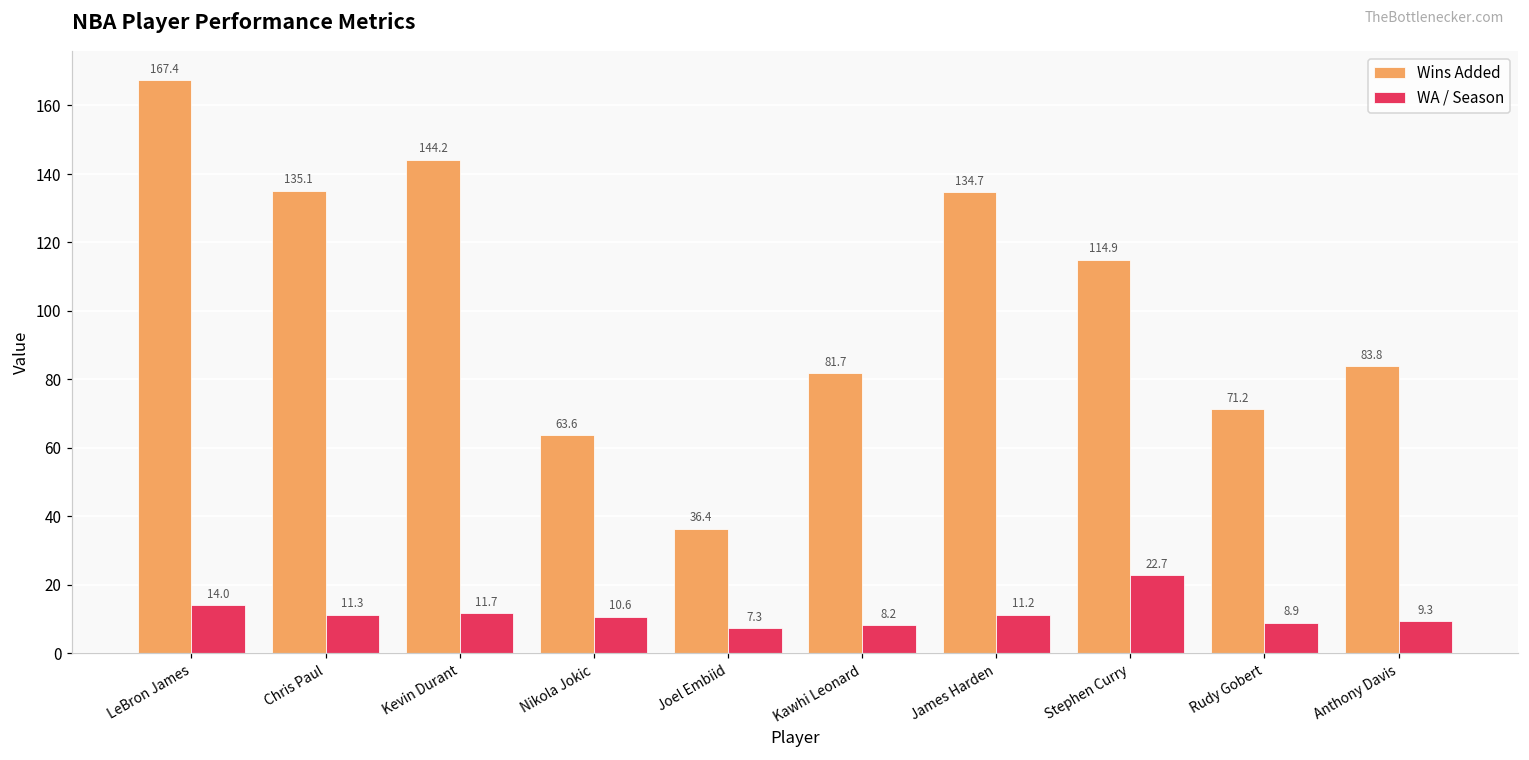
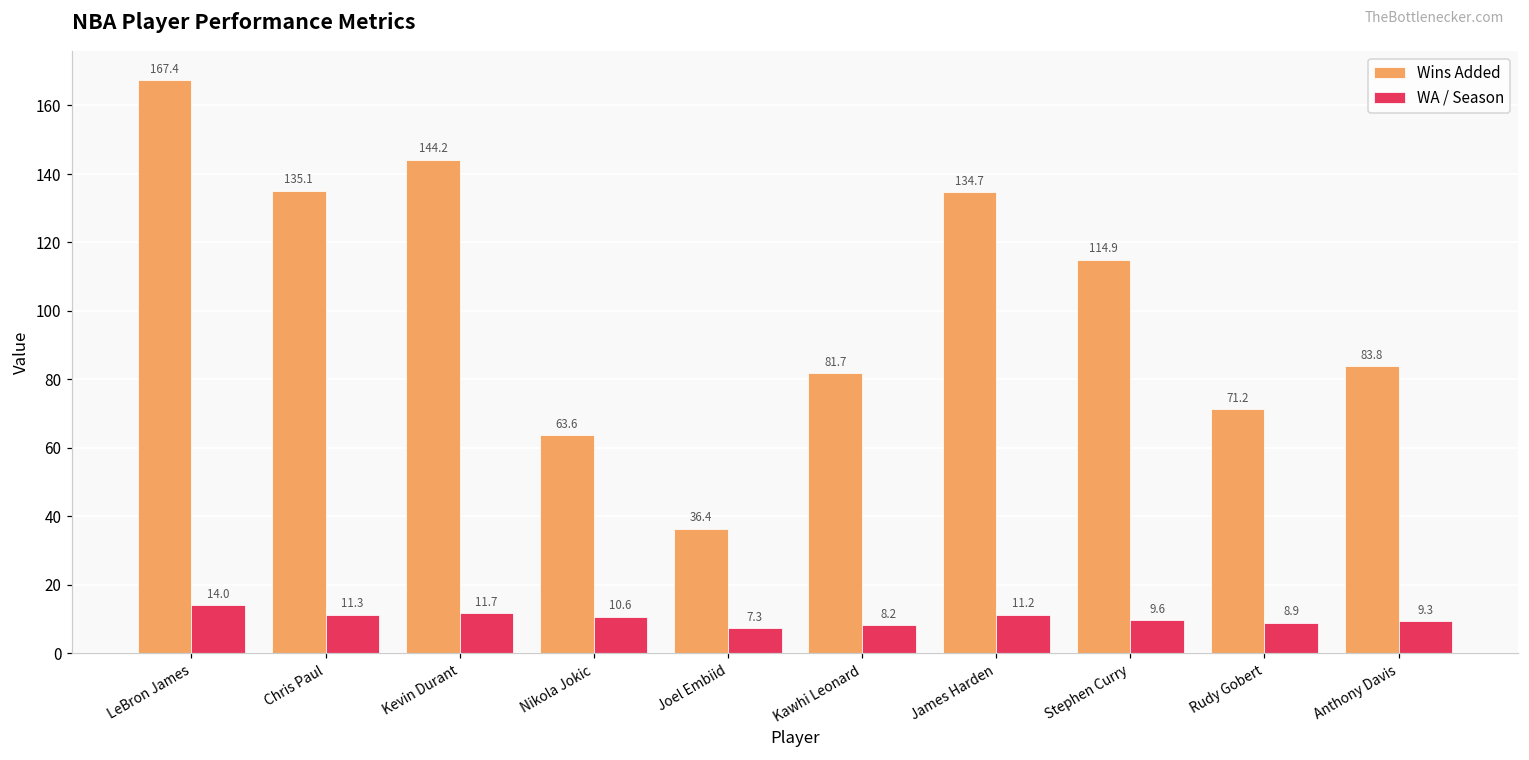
  {
    "Wins Added": {
      "LeBron James": 167.4,
      "Chris Paul": 135.1,
      "Kevin Durant": 144.2,
      "Nikola Jokic": 63.6,
      "Joel Embiid": 36.4,
      "Kawhi Leonard": 81.7,
      "James Harden": 134.7,
      "Stephen Curry": 114.9,
      "Rudy Gobert": 71.2,
      "Anthony Davis": 83.8
    },
    "WA / Season": {
      "LeBron James": 14.0,
      "Chris Paul": 11.3,
      "Kevin Durant": 11.7,
      "Nikola Jokic": 10.6,
      "Joel Embiid": 7.3,
      "Kawhi Leonard": 8.2,
      "James Harden": 11.2,
-     "Stephen Curry": 22.7,
+     "Stephen Curry": 9.6,
      "Rudy Gobert": 8.9,
      "Anthony Davis": 9.3
    }
  }
